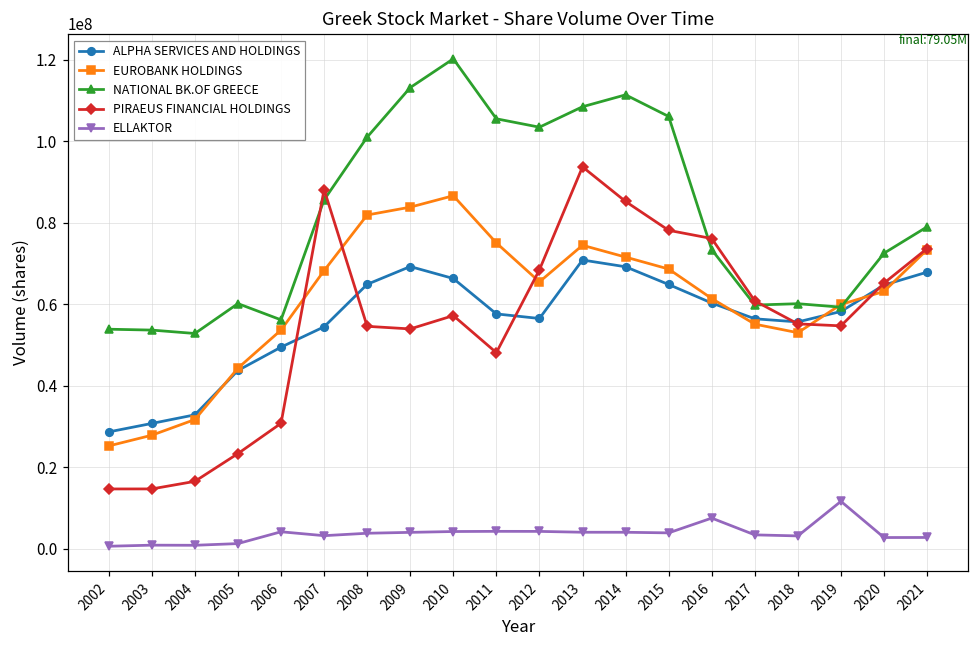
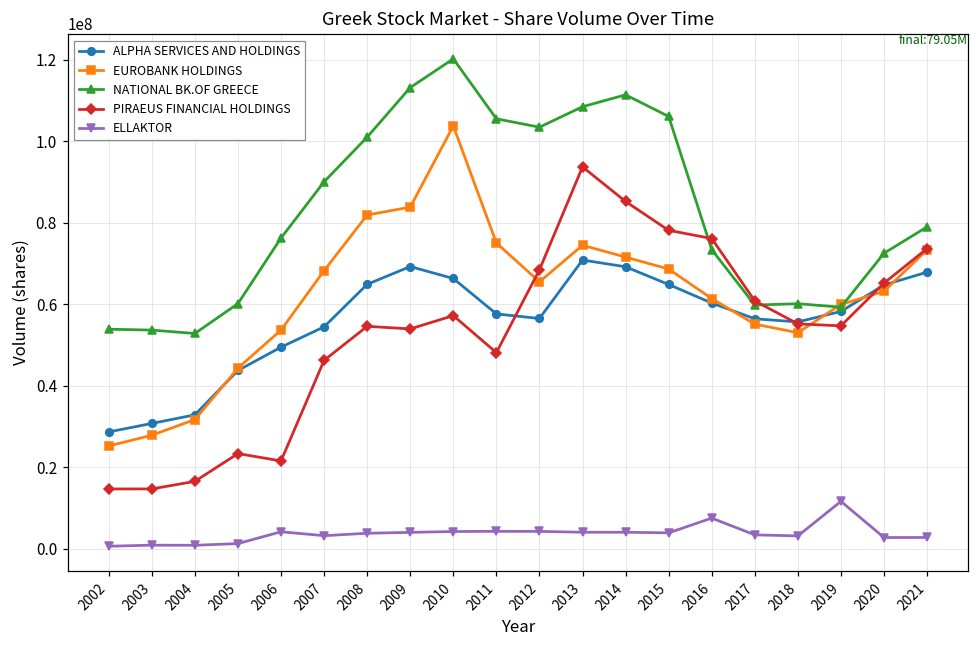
  {
    "ALPHA SERVICES AND HOLDINGS": {
      "2002": 29000000,
      "2003": 31000000,
      "2004": 33000000,
      "2006": 50000000,
      "2007": 55000000,
      "2008": 65000000,
      "2009": 69000000,
      "2010": 66000000,
      "2011": 58000000,
      "2012": 57000000,
      "2013": 71000000,
      "2014": 69000000,
      "2015": 65000000,
      "2016": 60000000,
      "2017": 56000000,
      "2019": 58000000,
      "2021": 68000000
    },
    "EUROBANK HOLDINGS": {
      "2002": 25000000,
      "2003": 28000000,
      "2004": 32000000,
      "2006": 54000000,
      "2007": 68000000,
      "2008": 82000000,
      "2009": 84000000,
-     "2010": 87000000,
+     "2010": 104000000,
      "2011": 75000000,
      "2012": 66000000,
      "2013": 75000000,
      "2014": 72000000,
      "2015": 69000000,
      "2016": 61000000,
      "2017": 55000000,
      "2018": 53000000,
      "2020": 63000000
    },
    "NATIONAL BK.OF GREECE": {
      "2002": 54000000,
      "2003": 54000000,
      "2004": 53000000,
      "2005": 60000000,
-     "2006": 56000000,
-     "2007": 86000000,
+     "2006": 76000000,
+     "2007": 90000000,
      "2008": 101000000,
      "2009": 113000000,
      "2010": 120000000,
      "2011": 106000000,
      "2012": 104000000,
      "2013": 109000000,
      "2014": 111000000,
      "2015": 106000000,
      "2016": 73000000,
      "2017": 60000000,
      "2018": 60000000,
      "2020": 73000000,
      "2021": 79000000
    },
    "PIRAEUS FINANCIAL HOLDINGS": {
      "2002": 15000000,
      "2003": 15000000,
      "2004": 17000000,
      "2005": 23000000,
-     "2006": 31000000,
-     "2007": 88000000,
+     "2006": 22000000,
+     "2007": 46000000,
      "2008": 55000000,
      "2009": 54000000,
      "2010": 57000000,
      "2011": 48000000,
      "2012": 69000000,
      "2013": 94000000,
      "2014": 85000000,
      "2015": 78000000,
      "2016": 76000000,
      "2017": 61000000,
      "2019": 55000000
    },
    "ELLAKTOR": {
      "2002": 1000000,
      "2003": 1000000,
      "2004": 1000000,
      "2005": 1000000,
      "2006": 4000000,
      "2007": 3000000,
      "2008": 4000000,
      "2009": 4000000,
      "2010": 4000000,
      "2011": 4000000,
      "2012": 4000000,
      "2013": 4000000,
      "2014": 4000000,
      "2015": 4000000,
      "2016": 8000000,
      "2017": 3000000,
      "2018": 3000000,
      "2019": 12000000,
      "2020": 3000000,
      "2021": 3000000
    }
  }
